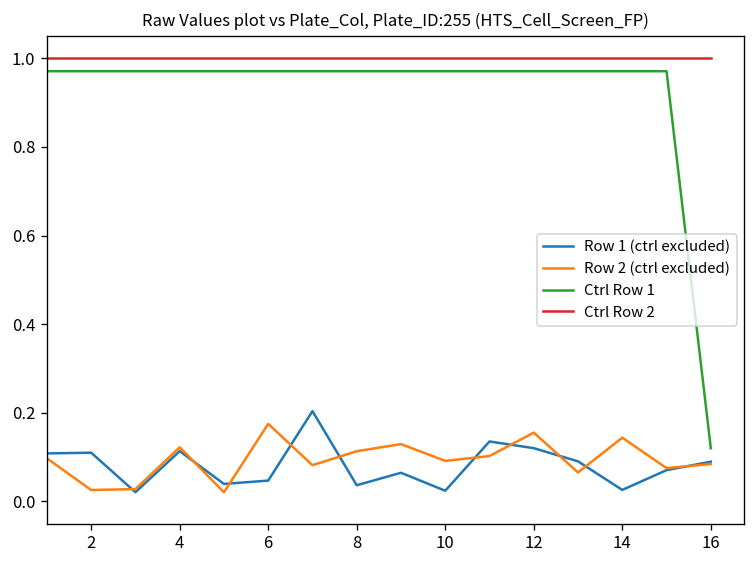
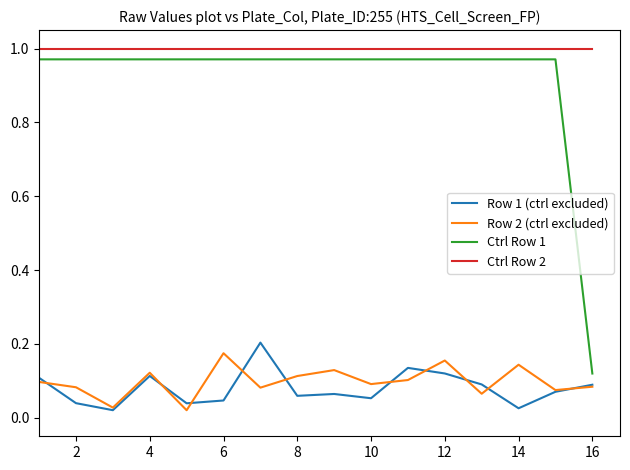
  {
    "Row 1 (ctrl excluded)": {
-     "2": 0.11,
+     "2": 0.04,
      "4": 0.11,
      "6": 0.05,
-     "8": 0.04,
-     "10": 0.02,
+     "8": 0.06,
+     "10": 0.05,
      "12": 0.12,
      "14": 0.03
    },
    "Row 2 (ctrl excluded)": {
-     "2": 0.03,
+     "2": 0.08,
      "4": 0.12,
      "6": 0.17,
      "8": 0.11,
      "10": 0.09,
      "12": 0.16,
      "14": 0.14
    },
    "Ctrl Row 1": {
      "2": 0.97,
      "4": 0.97,
      "6": 0.97,
      "8": 0.97,
      "10": 0.97,
      "12": 0.97,
      "14": 0.97,
      "16": 0.12
    },
    "Ctrl Row 2": {
      "2": 1.00,
      "4": 1.00,
      "6": 1.00,
      "8": 1.00,
      "10": 1.00,
      "12": 1.00,
      "14": 1.00,
      "16": 1.00
    }
  }
